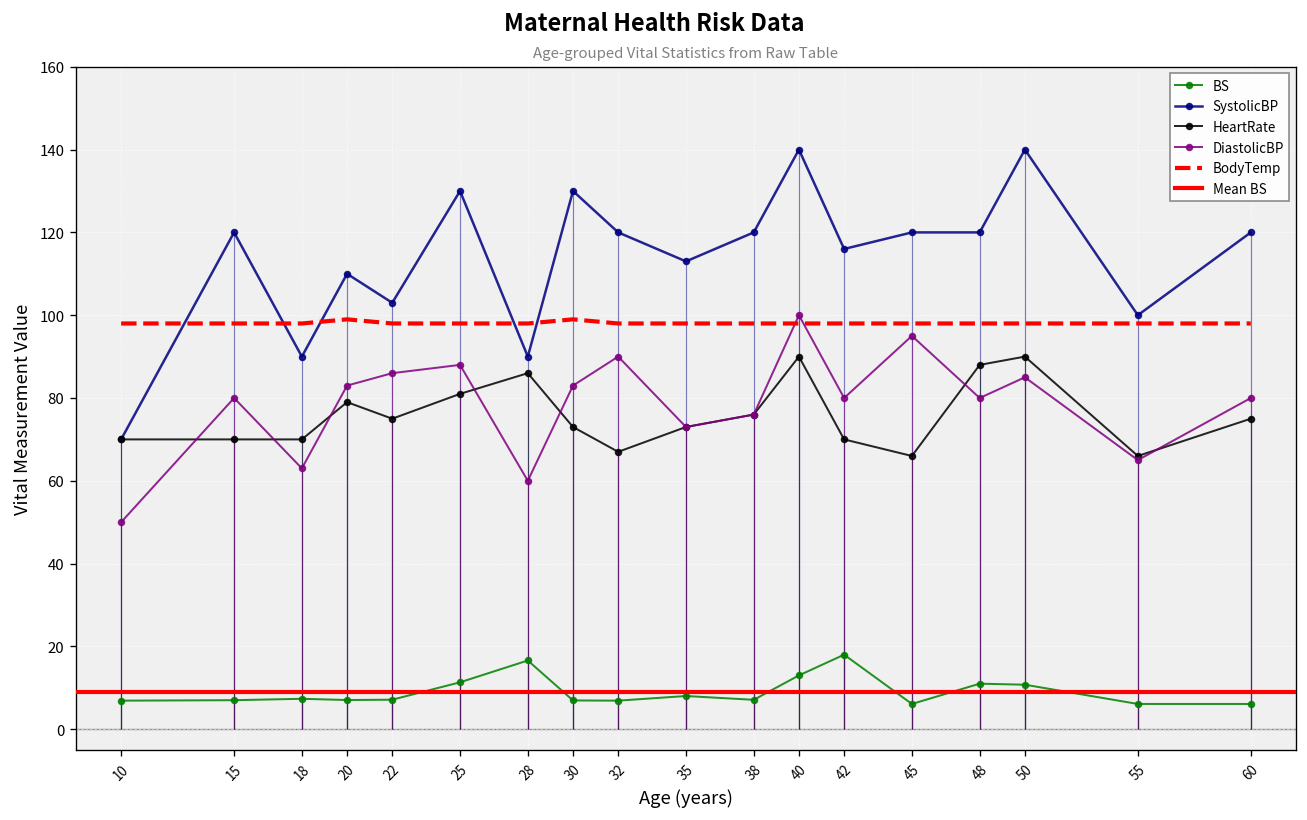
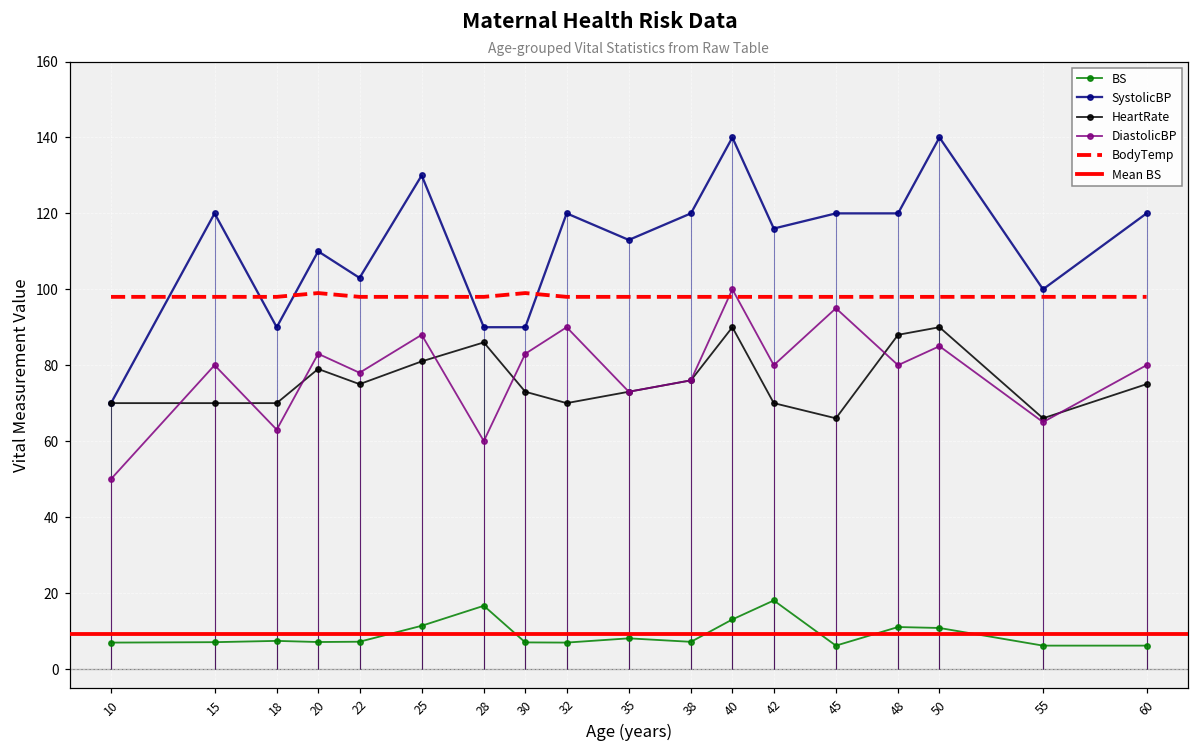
  {
    "BS": {
      "10": 7,
      "15": 7,
      "18": 7,
      "20": 7,
      "22": 7,
      "25": 11,
      "28": 17,
      "30": 7,
      "32": 7,
      "35": 8,
      "38": 7,
      "40": 13,
      "42": 18,
      "45": 6,
      "48": 11,
      "50": 11,
      "55": 6,
      "60": 6
    },
    "SystolicBP": {
      "15": 120,
      "18": 90,
      "20": 110,
      "22": 103,
      "25": 130,
      "28": 90,
-     "30": 130,
+     "30": 90,
      "32": 120,
      "35": 113,
      "38": 120,
      "40": 140,
      "42": 116,
      "45": 120,
      "48": 120,
      "50": 140,
      "55": 100,
      "60": 120
    },
    "HeartRate": {
      "15": 70,
      "18": 70,
      "20": 79,
      "22": 75,
      "25": 81,
      "28": 86,
      "30": 73,
-     "32": 67,
+     "32": 70,
      "40": 90,
      "42": 70,
      "45": 66,
      "48": 88,
      "50": 90,
      "55": 66,
      "60": 75
    },
    "DiastolicBP": {
      "10": 50,
      "15": 80,
      "18": 63,
      "20": 83,
-     "22": 86,
+     "22": 78,
      "25": 88,
      "28": 60,
      "30": 83,
      "32": 90,
      "40": 100,
      "42": 80,
      "45": 95,
      "48": 80,
      "50": 85,
      "55": 65,
      "60": 80
    },
    "BodyTemp": {
      "10": 98,
      "15": 98,
      "18": 98,
      "20": 99,
      "22": 98,
      "25": 98,
      "28": 98,
      "30": 99,
      "32": 98,
      "35": 98,
      "38": 98,
      "40": 98,
      "42": 98,
      "45": 98,
      "48": 98,
      "50": 98,
      "55": 98,
      "60": 98
    }
  }
